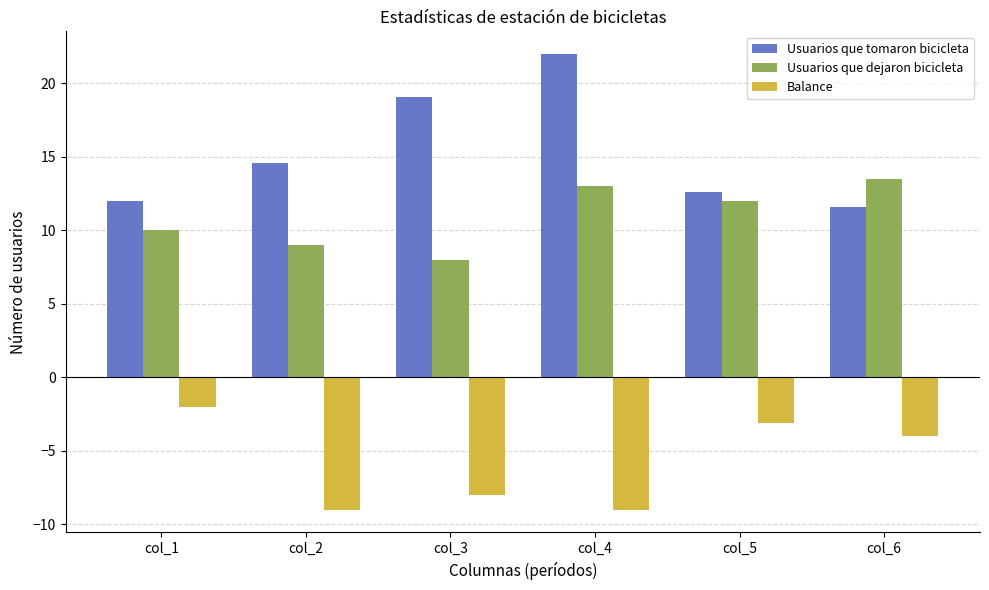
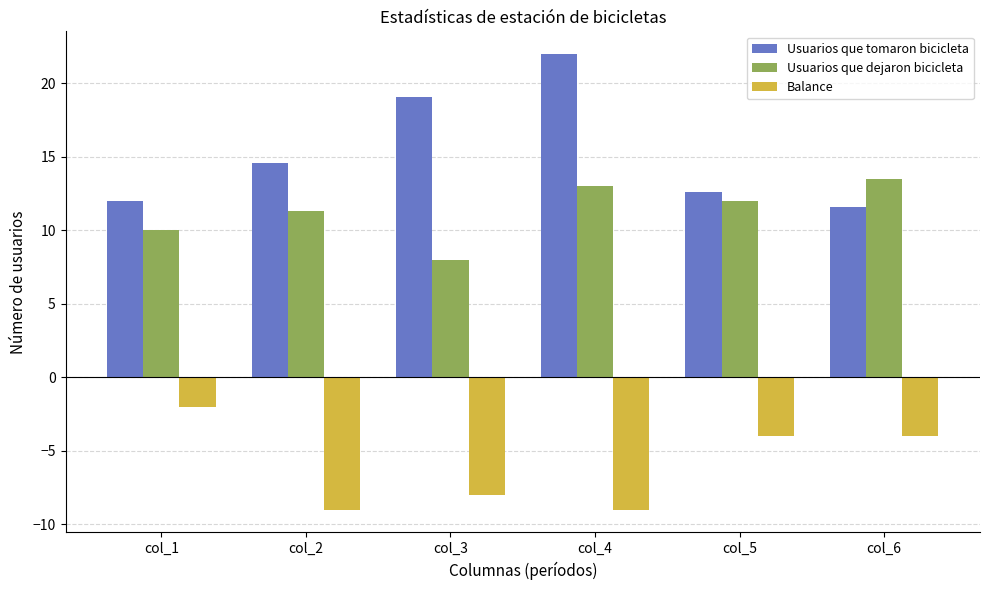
  {
    "Usuarios que tomaron bicicleta": {
      "col_1": 12.0,
      "col_2": 14.6,
      "col_3": 19.1,
      "col_4": 22.0,
      "col_5": 12.6,
      "col_6": 11.6
    },
    "Usuarios que dejaron bicicleta": {
      "col_1": 10.0,
-     "col_2": 9.0,
+     "col_2": 11.3,
      "col_3": 8.0,
      "col_4": 13.0,
      "col_5": 12.0,
      "col_6": 13.5
    },
    "Balance": {
      "col_1": -2.0,
      "col_2": -9.0,
      "col_3": -8.0,
      "col_4": -9.0,
-     "col_5": -3.1,
+     "col_5": -4.0,
      "col_6": -4.0
    }
  }
